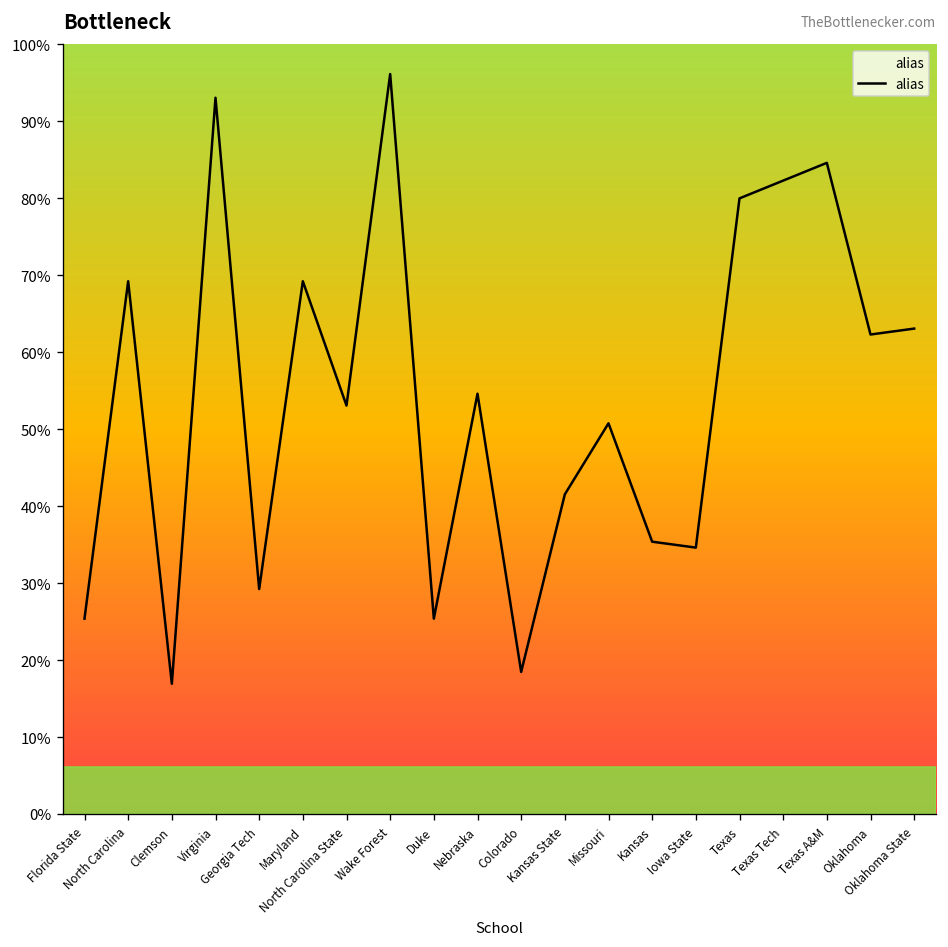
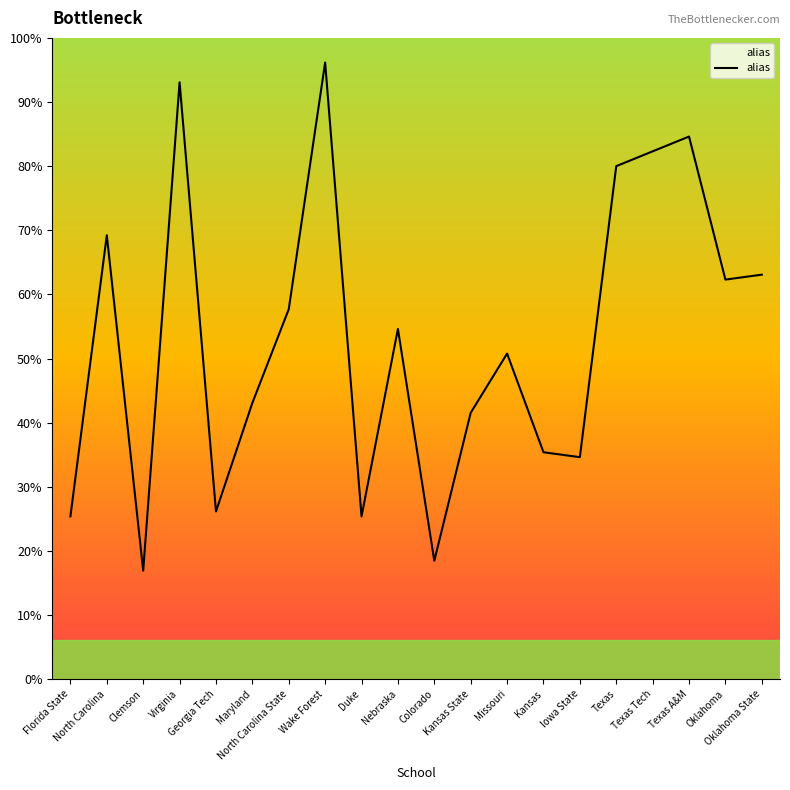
  {
    "Florida State": "25%",
    "North Carolina": "69%",
    "Clemson": "17%",
    "Virginia": "93%",
-   "Georgia Tech": "29%",
-   "Maryland": "69%",
-   "North Carolina State": "53%",
+   "Georgia Tech": "26%",
+   "Maryland": "43%",
+   "North Carolina State": "58%",
    "Wake Forest": "96%",
    "Duke": "25%",
    "Nebraska": "55%",
    "Colorado": "18%",
    "Kansas State": "42%",
    "Missouri": "51%",
    "Kansas": "35%",
    "Iowa State": "35%",
    "Texas": "80%",
    "Texas Tech": "82%",
    "Texas A&M": "85%",
    "Oklahoma": "62%",
    "Oklahoma State": "63%"
  }
